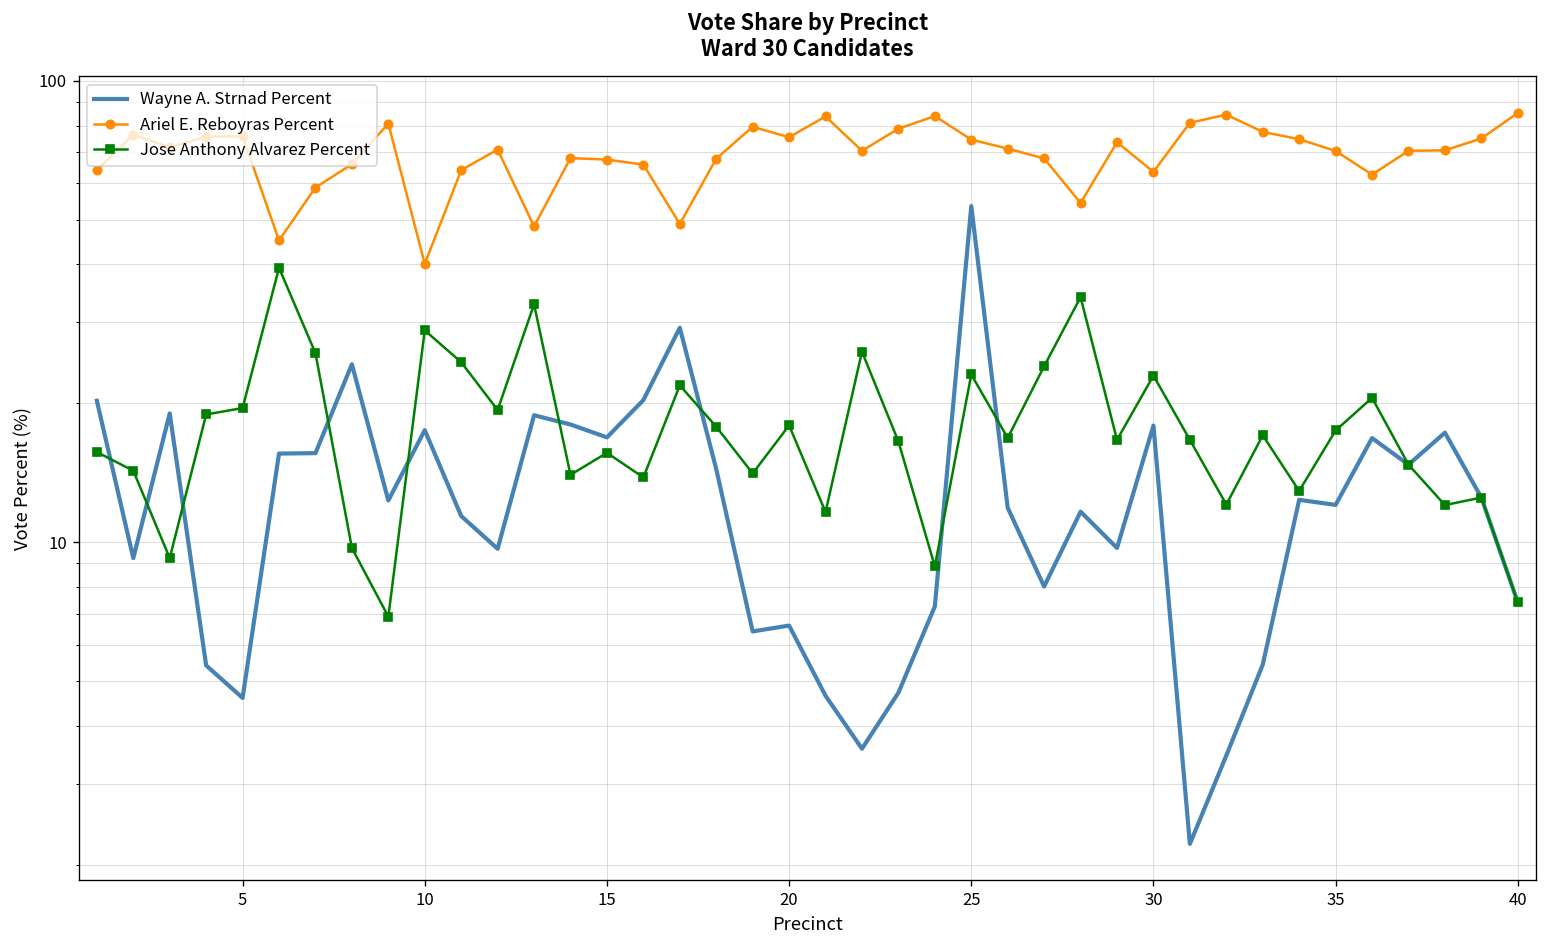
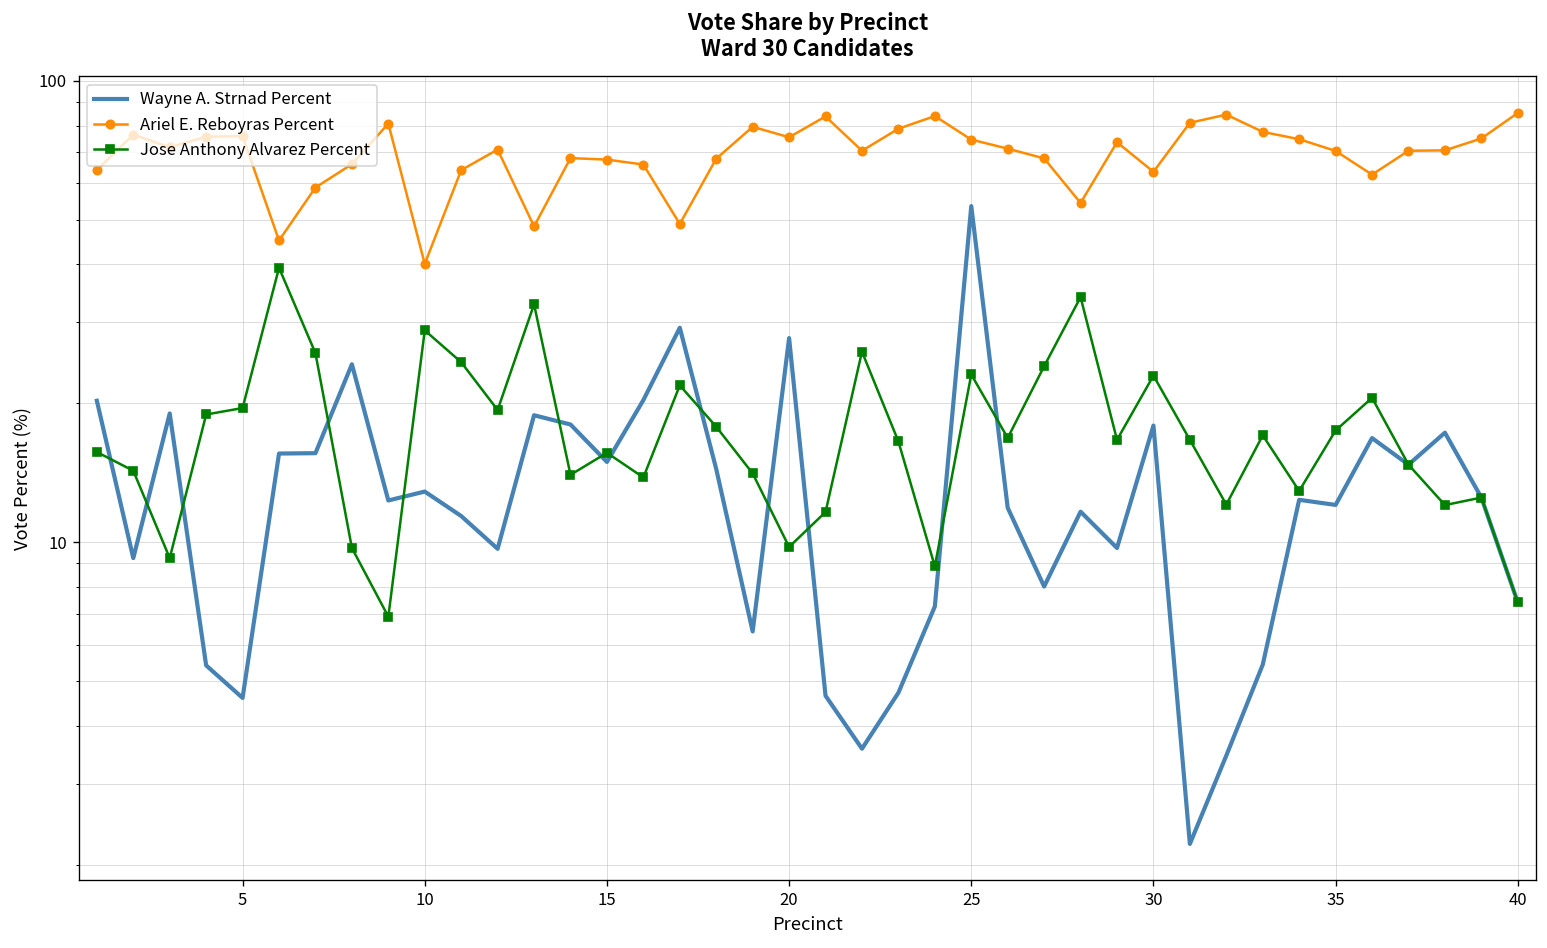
  {
    "Wayne A. Strnad Percent": {
      "5": 4.6,
-     "10": 18,
-     "15": 17,
-     "20": 6.6,
+     "10": 12.9,
+     "15": 14.9,
+     "20": 28,
      "25": 54,
      "30": 18,
      "35": 12.1
    },
    "Ariel E. Reboyras Percent": {
      "10": 40,
      "15": 68,
      "20": 75,
      "25": 75,
      "30": 64,
      "35": 70,
      "40": 85
    },
    "Jose Anthony Alvarez Percent": {
      "5": 20,
      "10": 29,
      "15": 15.6,
-     "20": 18,
+     "20": 9.8,
      "25": 23,
      "30": 23,
      "35": 17
    }
  }
